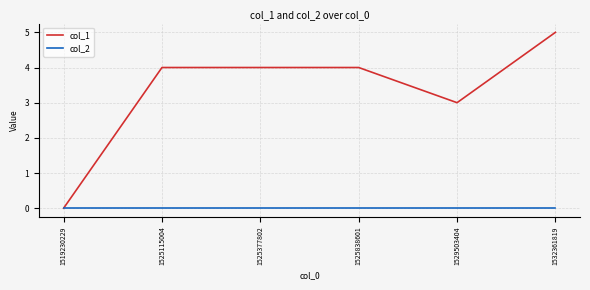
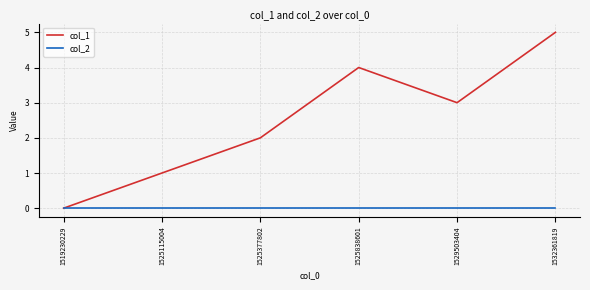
  {
    "col_1": {
-     "1525115004": 4,
-     "1525377802": 4,
+     "1525115004": 1,
+     "1525377802": 2,
      "1525838601": 4,
      "1529503404": 3,
      "1532361819": 5
    },
    "col_2": {
      "1525115004": 0,
      "1525377802": 0,
      "1525838601": 0,
      "1529503404": 0,
      "1532361819": 0
    }
  }
